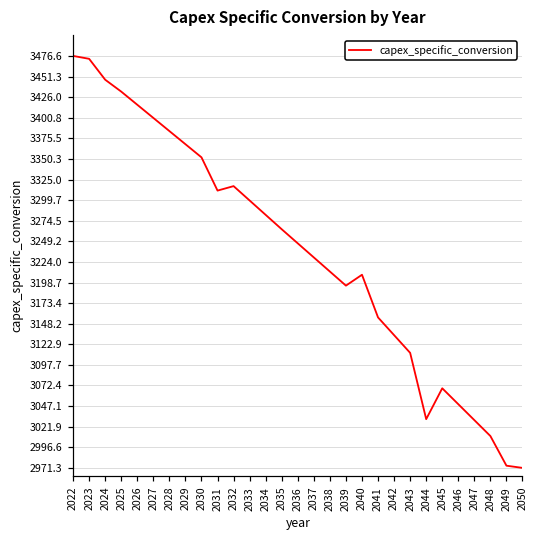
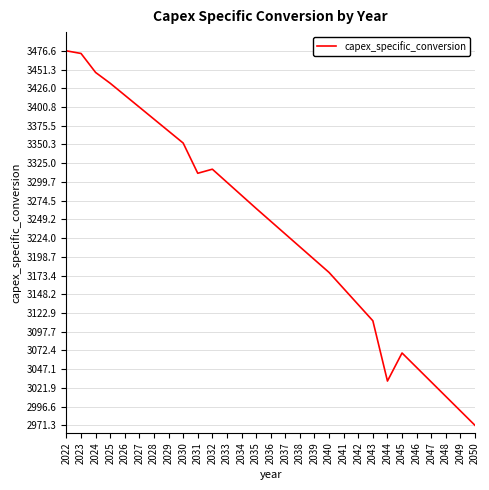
  {
    "2022": 3480,
    "2023": 3470,
    "2024": 3450,
    "2025": 3430,
    "2026": 3420,
    "2027": 3400,
    "2028": 3380,
    "2029": 3370,
    "2030": 3350,
    "2031": 3310,
    "2032": 3320,
    "2033": 3300,
    "2034": 3280,
    "2035": 3260,
    "2036": 3250,
    "2037": 3230,
    "2038": 3210,
    "2039": 3190,
-   "2040": 3210,
+   "2040": 3180,
    "2041": 3160,
    "2042": 3130,
    "2043": 3110,
    "2044": 3030,
    "2045": 3070,
    "2046": 3050,
    "2047": 3030,
    "2048": 3010,
-   "2049": 2970,
+   "2049": 2990,
    "2050": 2970
  }
